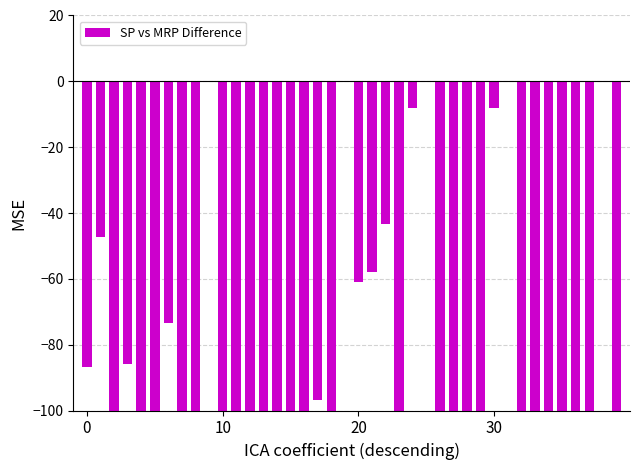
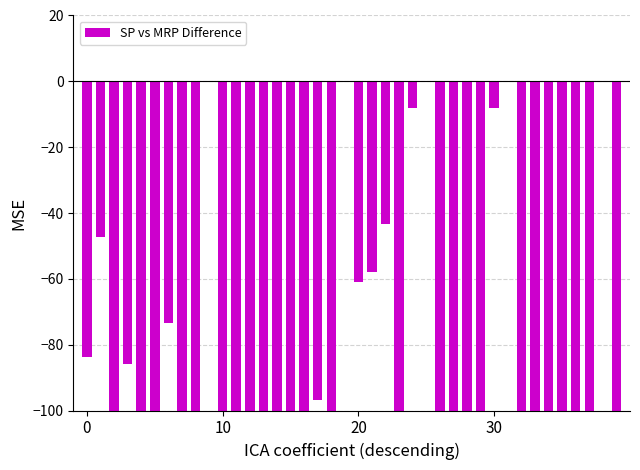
  {
-   "0": -87,
+   "0": -84,
    "20": -61,
    "30": -8
  }
